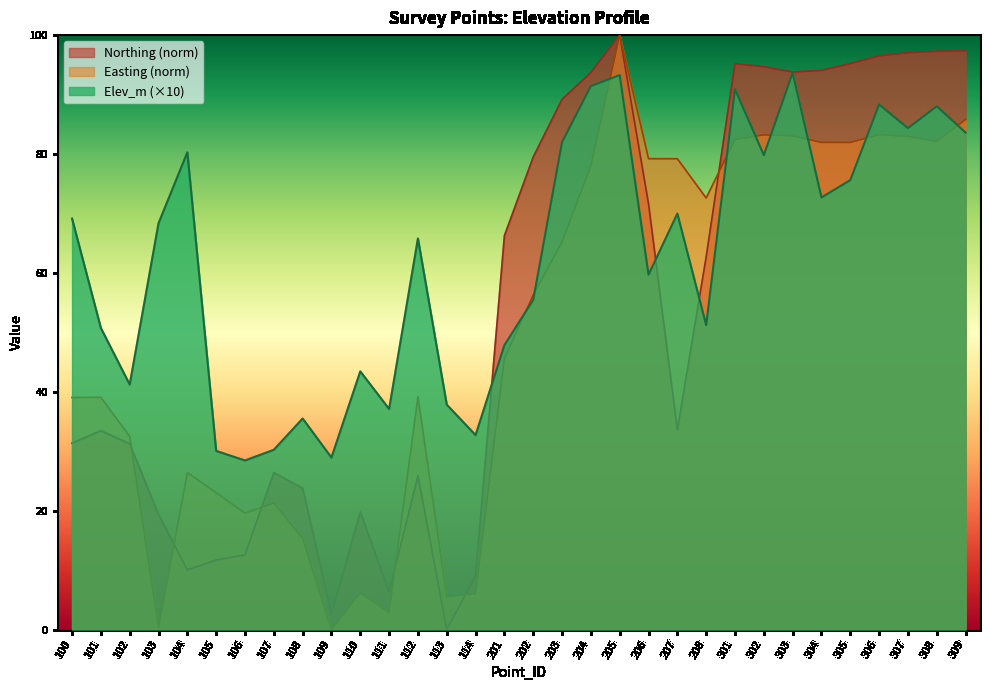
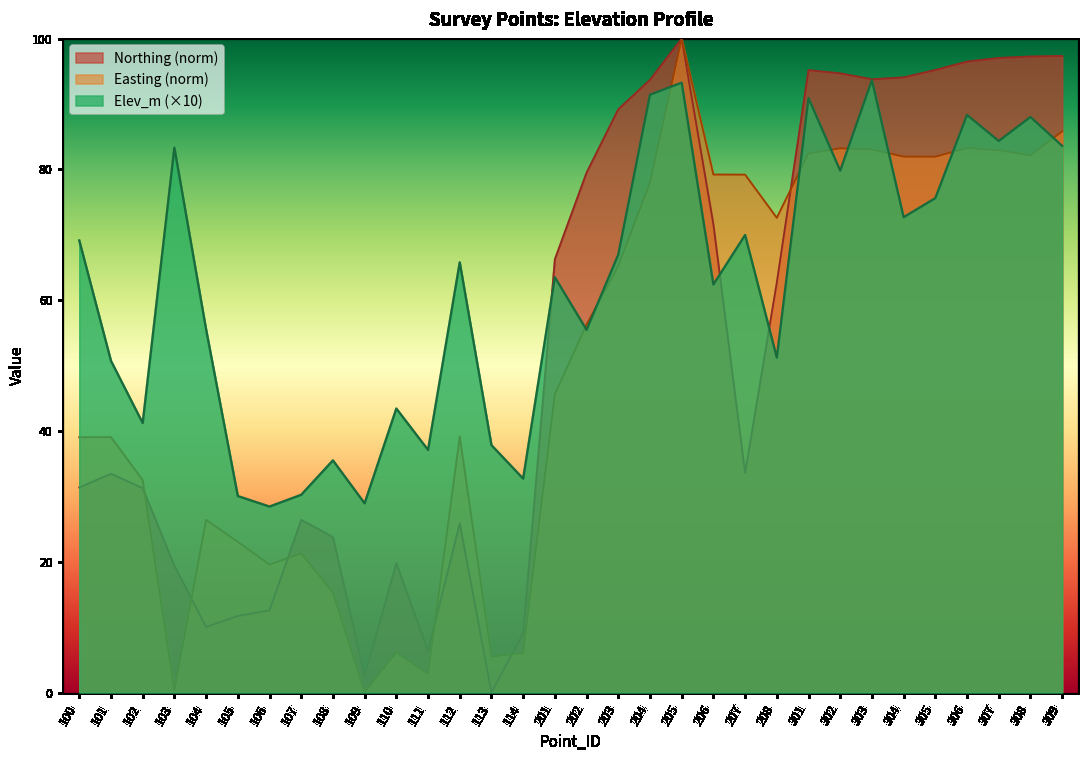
  {
    "Elev_m (×10)": {
      "100": 69,
      "101": 51,
      "102": 41,
-     "103": 68,
-     "104": 80,
+     "103": 83,
+     "104": 56,
      "105": 30,
      "106": 28,
      "107": 30,
      "108": 36,
      "109": 29,
      "110": 43,
      "111": 37,
      "112": 66,
      "113": 38,
      "114": 33,
-     "201": 48,
+     "201": 64,
      "202": 55,
-     "203": 82,
+     "203": 67,
      "204": 91,
      "205": 93,
-     "206": 60,
+     "206": 62,
      "207": 70,
      "208": 51,
      "301": 91,
      "302": 80,
      "304": 73,
      "305": 76,
      "306": 88,
      "307": 84,
      "308": 88,
      "309": 84
    }
  }
